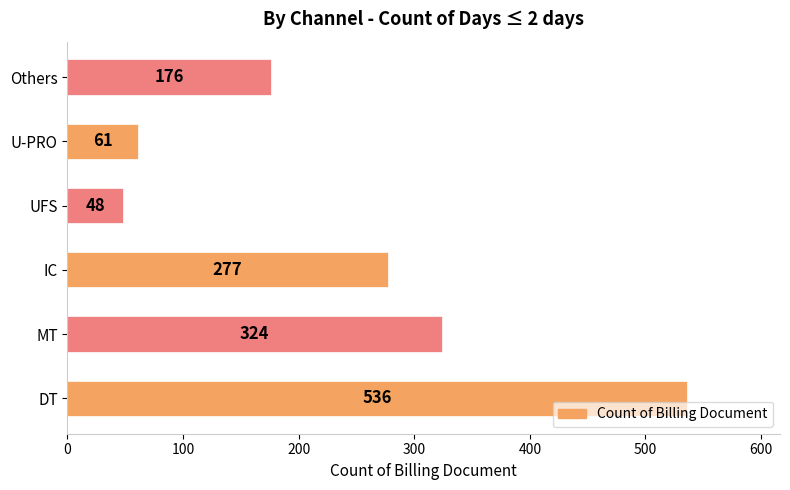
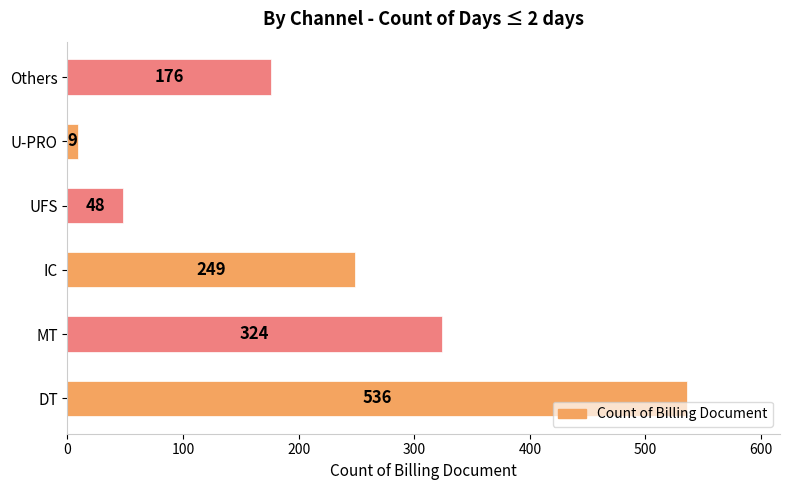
  {
    "Others": 176,
-   "U-PRO": 61,
+   "U-PRO": 9,
    "UFS": 48,
-   "IC": 277,
+   "IC": 249,
    "MT": 324,
    "DT": 536
  }
